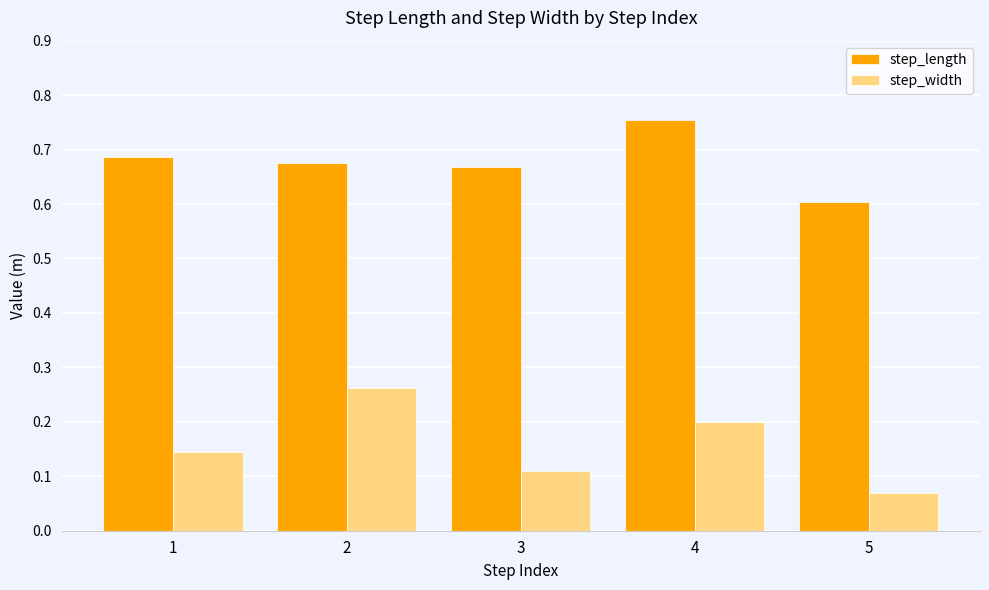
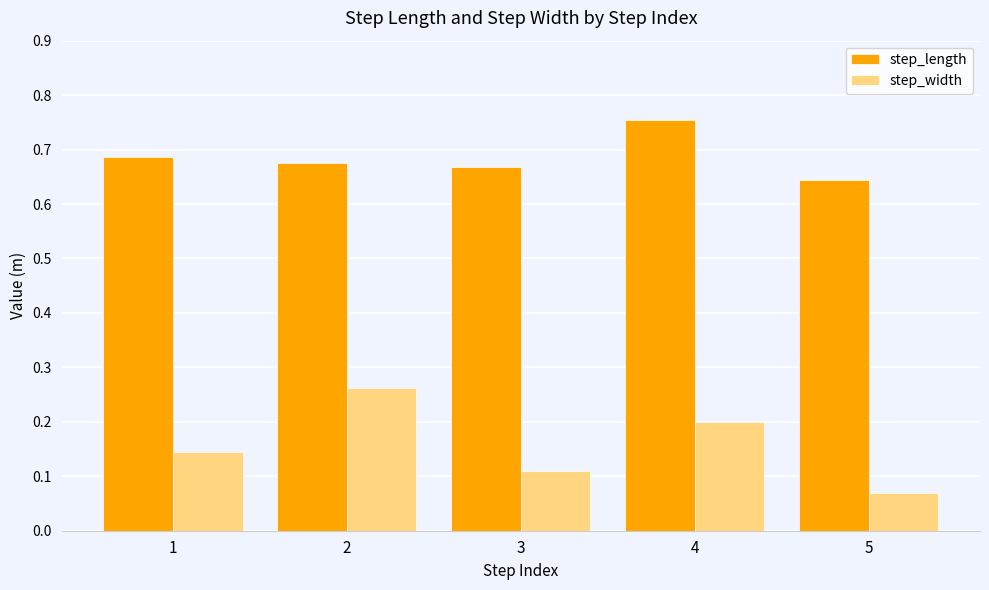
  {
    "step_length": {
      "1": 0.69,
      "2": 0.67,
      "3": 0.67,
      "4": 0.75,
-     "5": 0.60
+     "5": 0.64
    },
    "step_width": {
      "1": 0.14,
      "2": 0.26,
      "3": 0.11,
      "4": 0.20,
      "5": 0.07
    }
  }
